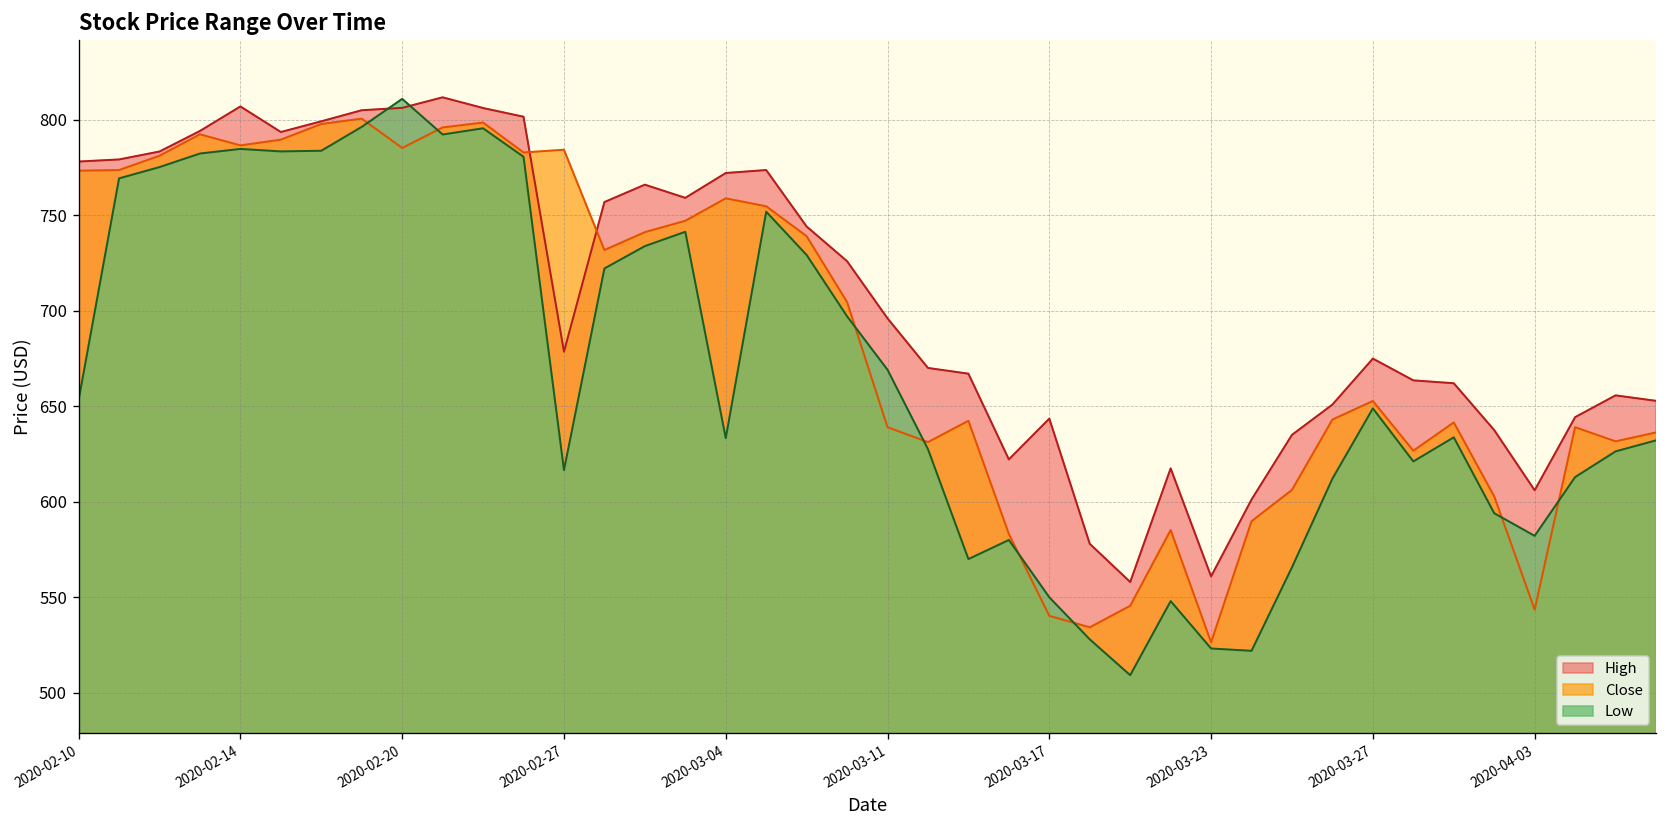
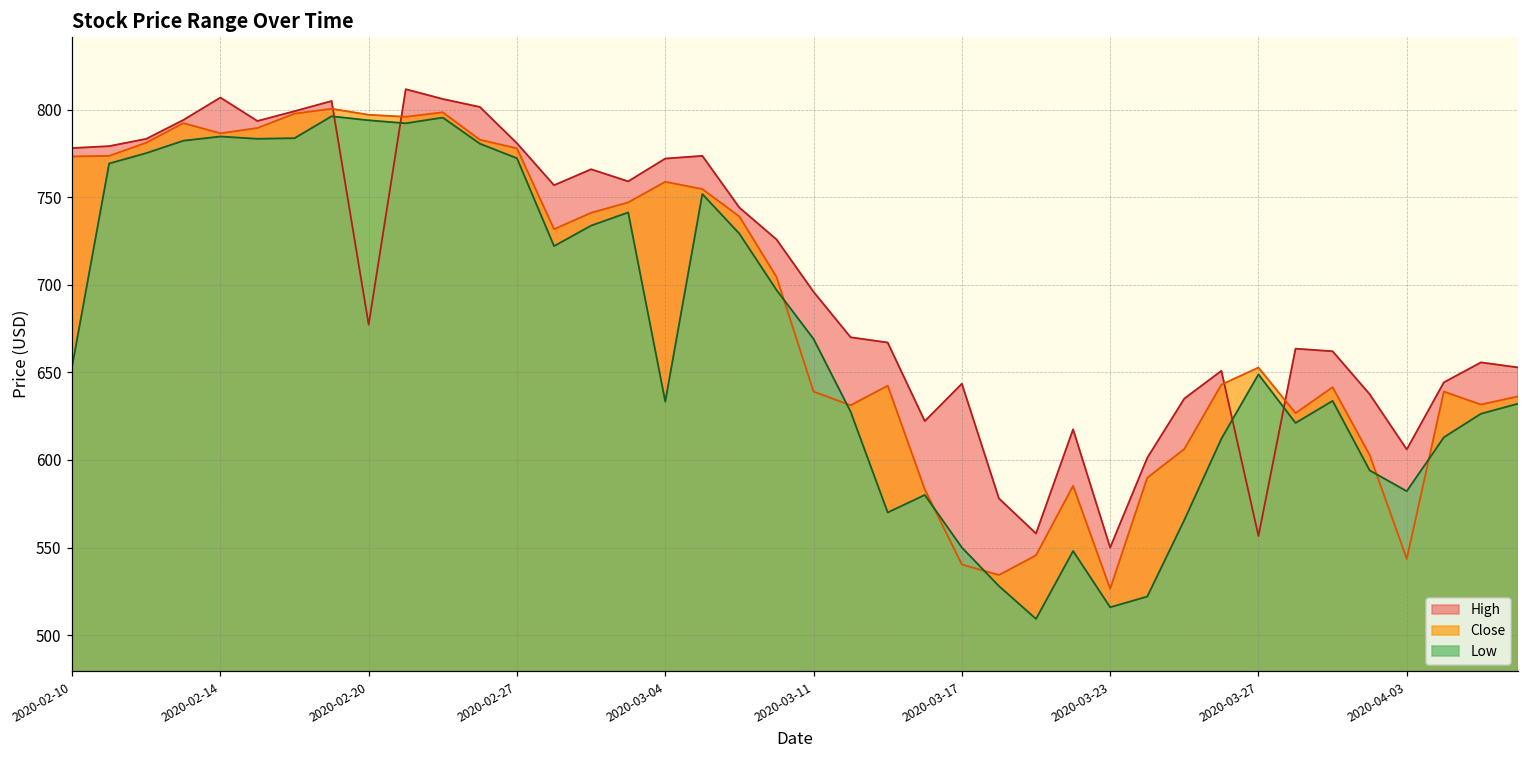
  {
    "High": {
      "2020-02-10": 778,
      "2020-02-14": 807,
-     "2020-02-20": 806,
-     "2020-02-27": 679,
+     "2020-02-20": 677,
+     "2020-02-27": 781,
      "2020-03-04": 772,
      "2020-03-11": 696,
      "2020-03-17": 644,
-     "2020-03-23": 561,
-     "2020-03-27": 675,
+     "2020-03-23": 550,
+     "2020-03-27": 557,
      "2020-04-03": 606
    },
    "Close": {
      "2020-02-10": 773,
      "2020-02-14": 786,
-     "2020-02-20": 785,
-     "2020-02-27": 784,
+     "2020-02-20": 797,
+     "2020-02-27": 778,
      "2020-03-04": 759,
      "2020-03-11": 639,
      "2020-03-17": 540,
      "2020-03-23": 526,
      "2020-03-27": 653,
      "2020-04-03": 544
    },
    "Low": {
      "2020-02-10": 653,
      "2020-02-14": 785,
-     "2020-02-20": 811,
-     "2020-02-27": 617,
+     "2020-02-20": 794,
+     "2020-02-27": 772,
      "2020-03-04": 633,
      "2020-03-11": 669,
      "2020-03-17": 550,
-     "2020-03-23": 523,
+     "2020-03-23": 516,
      "2020-03-27": 649,
      "2020-04-03": 582
    }
  }
